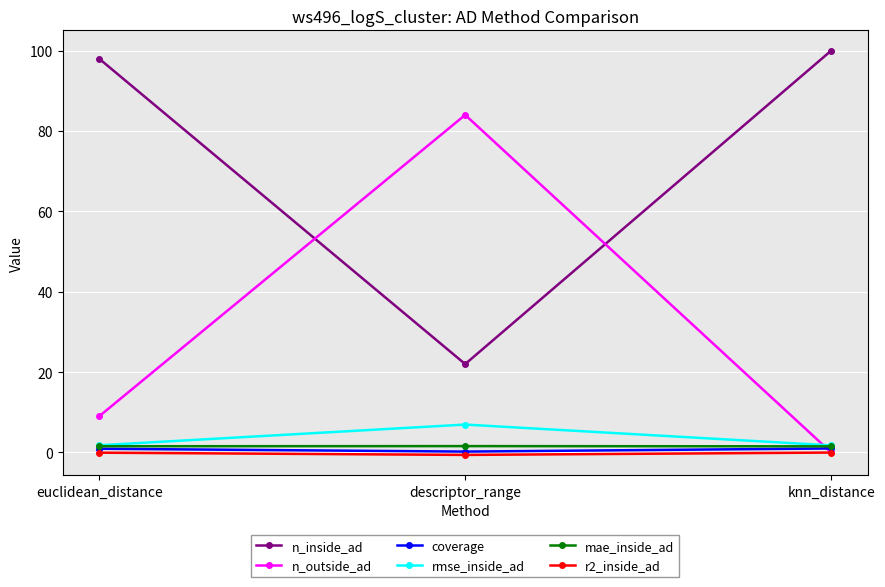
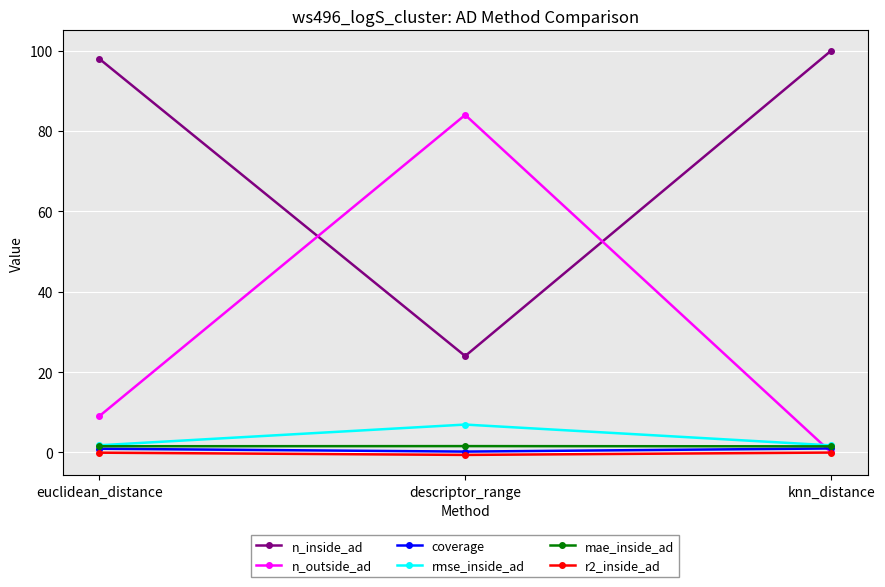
  {
    "n_inside_ad": {
      "euclidean_distance": 98,
-     "descriptor_range": 22,
+     "descriptor_range": 24,
      "knn_distance": 100
    },
    "n_outside_ad": {
      "euclidean_distance": 9,
      "descriptor_range": 84
    },
    "coverage": {
      "descriptor_range": 0
    },
    "rmse_inside_ad": {
      "descriptor_range": 7
    },
    "mae_inside_ad": {
      "descriptor_range": 2
    },
    "r2_inside_ad": {
      "euclidean_distance": 0,
      "descriptor_range": -1
    }
  }
